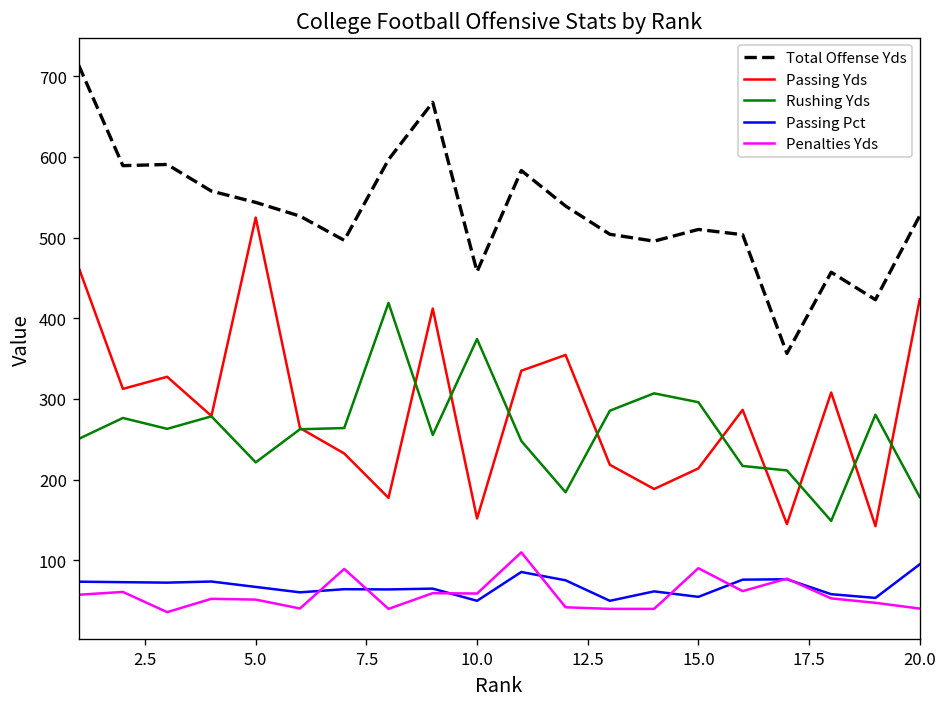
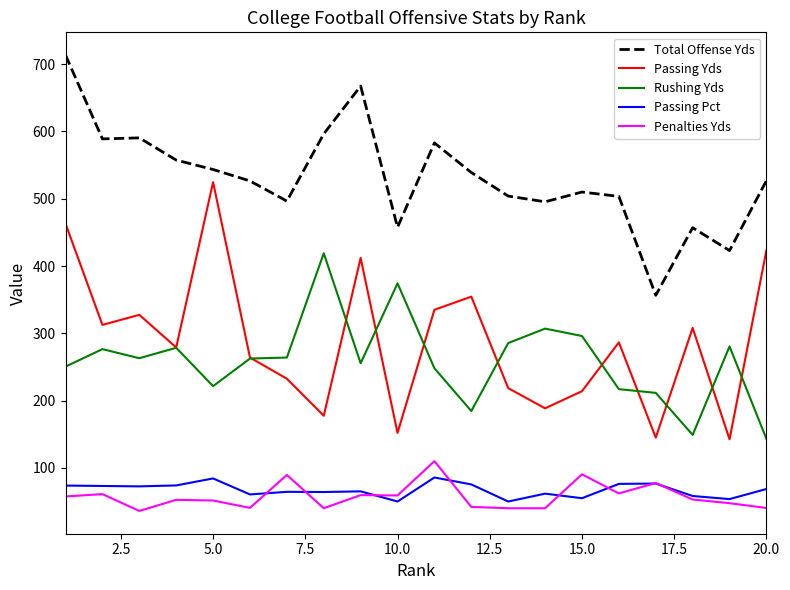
  {
    "Total Offense Yds": {
      "5.0": 540,
      "10.0": 460,
      "15.0": 510,
      "20.0": 530
    },
    "Passing Yds": {
      "5.0": 520,
      "10.0": 150,
      "15.0": 210,
      "20.0": 420
    },
    "Rushing Yds": {
      "5.0": 220,
      "10.0": 370,
      "15.0": 300,
-     "20.0": 180
+     "20.0": 140
    },
    "Passing Pct": {
-     "5.0": 70,
+     "5.0": 80,
      "10.0": 50,
      "15.0": 50,
-     "20.0": 100
+     "20.0": 70
    },
    "Penalties Yds": {
      "5.0": 50,
      "10.0": 60,
      "15.0": 90,
      "20.0": 40
    }
  }
